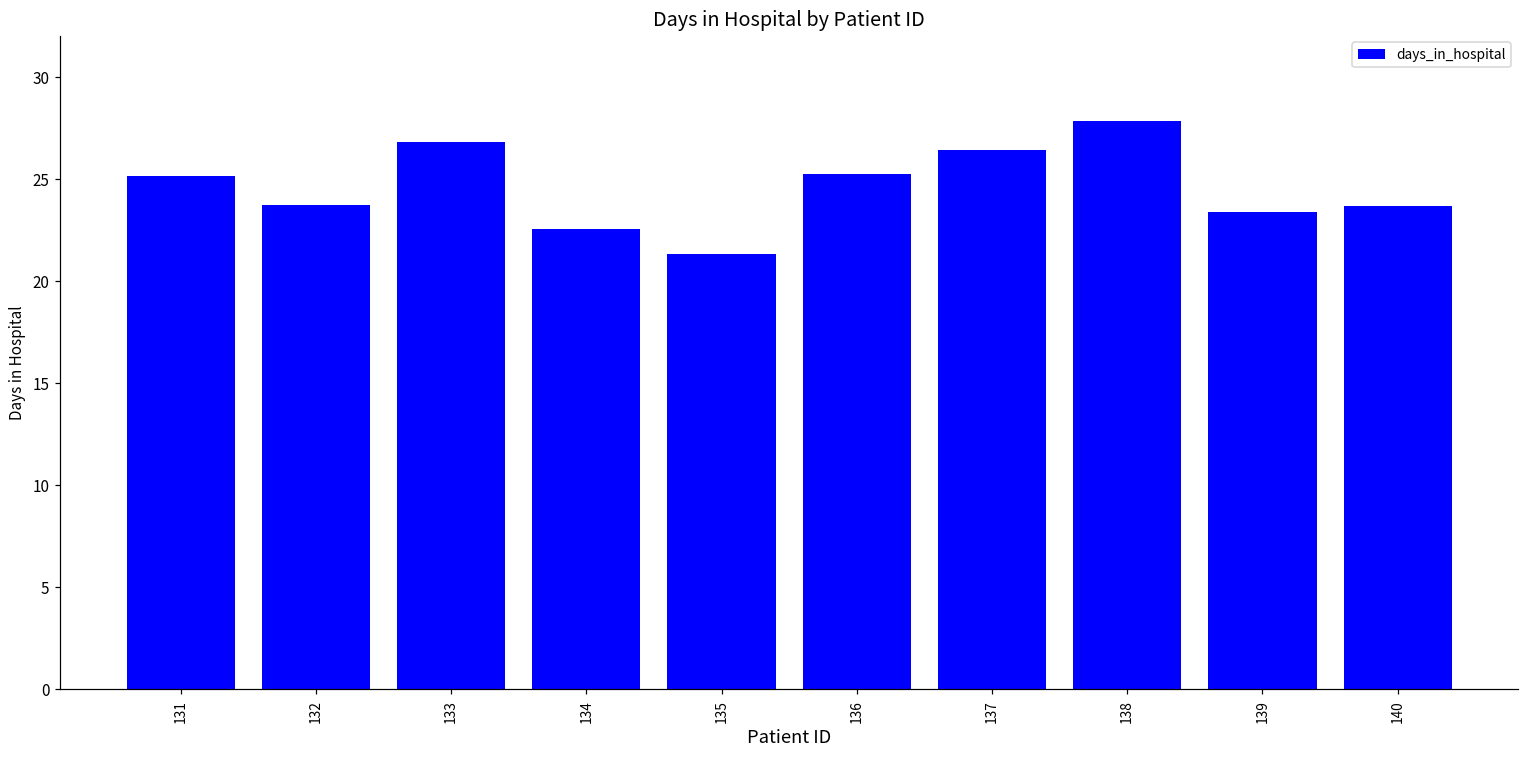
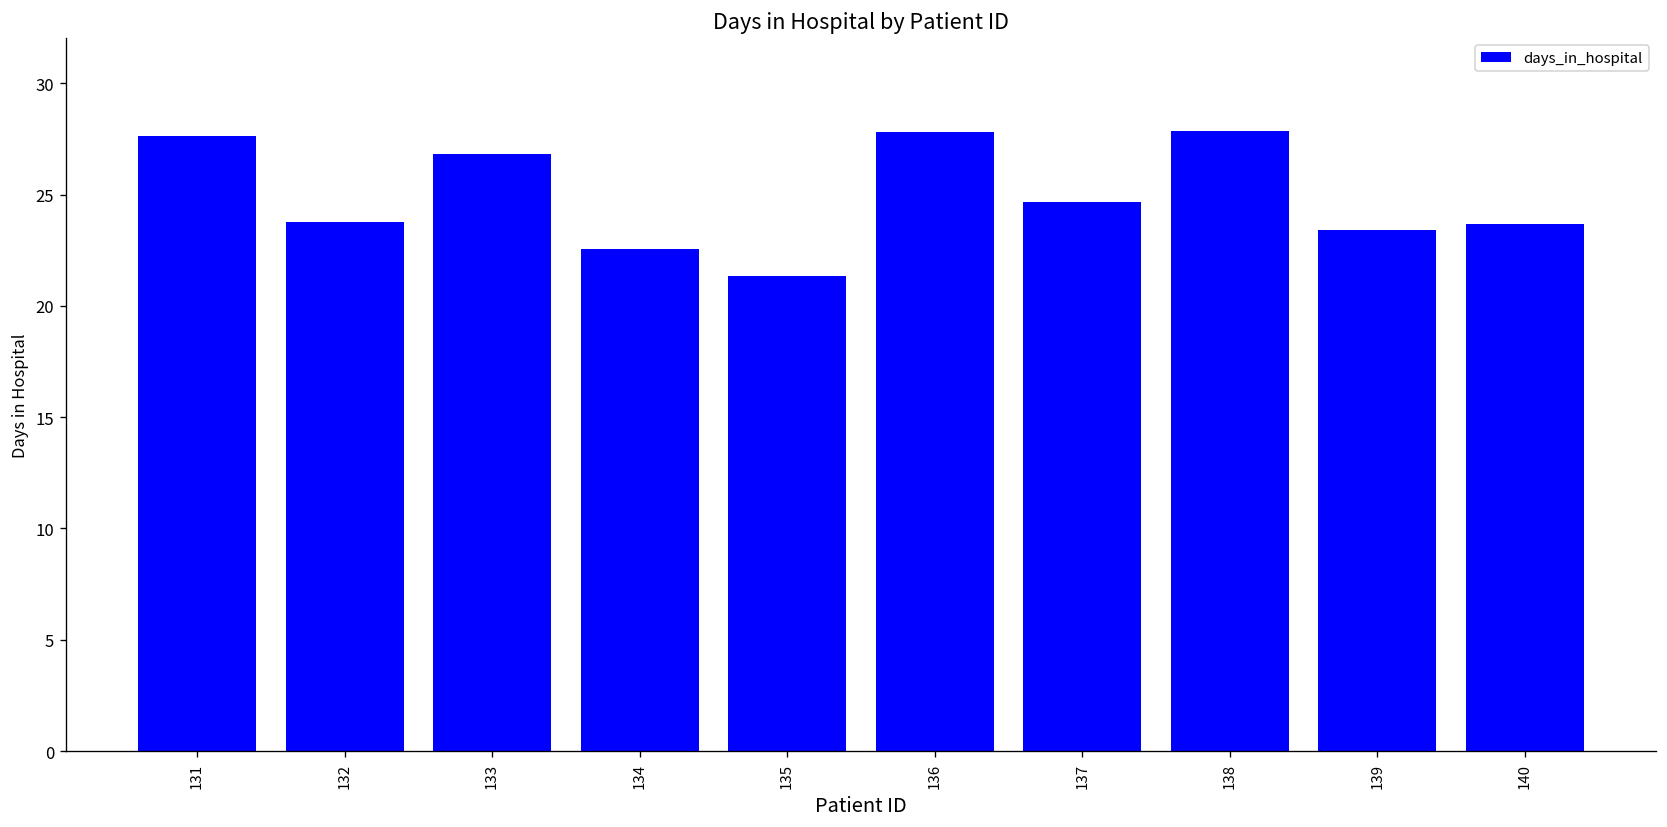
  {
-   "131": 25.2,
+   "131": 27.6,
    "132": 23.8,
    "133": 26.8,
    "134": 22.6,
    "135": 21.3,
-   "136": 25.3,
-   "137": 26.5,
+   "136": 27.8,
+   "137": 24.7,
    "138": 27.9,
    "139": 23.4,
    "140": 23.7
  }
